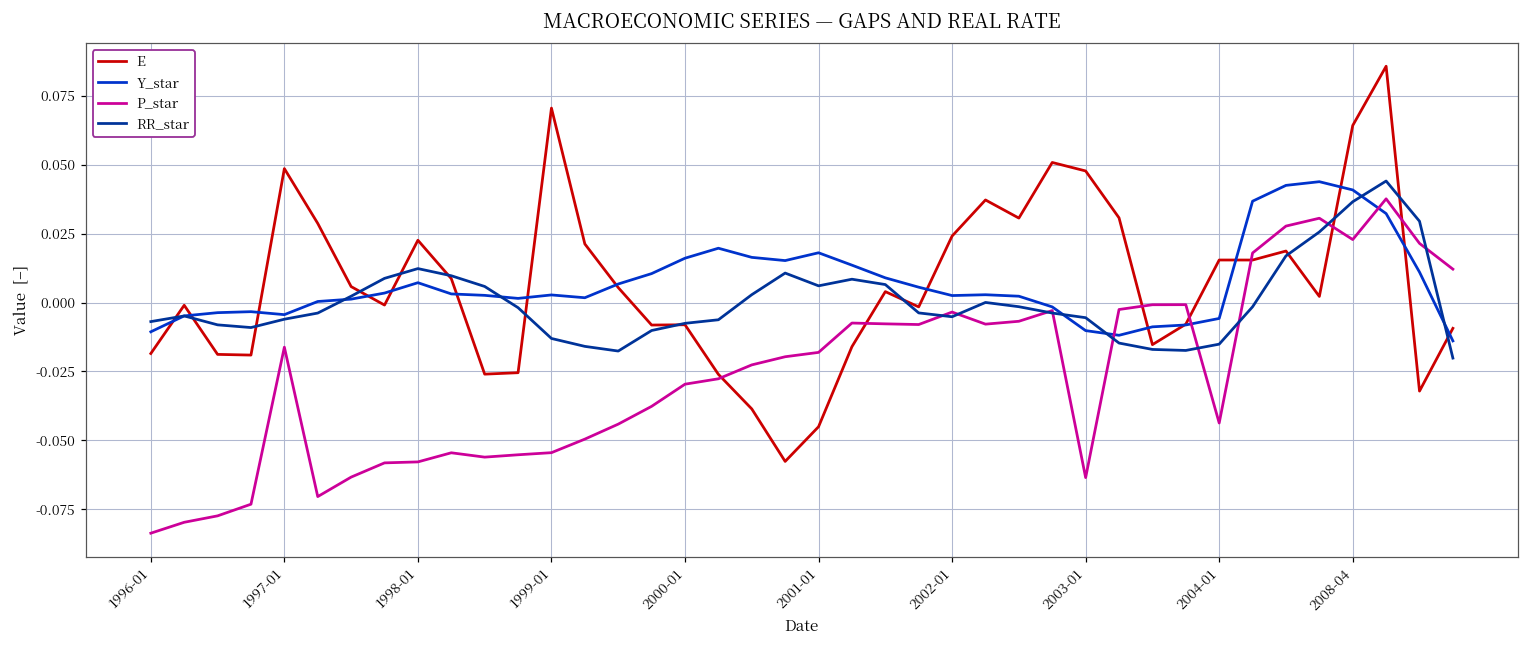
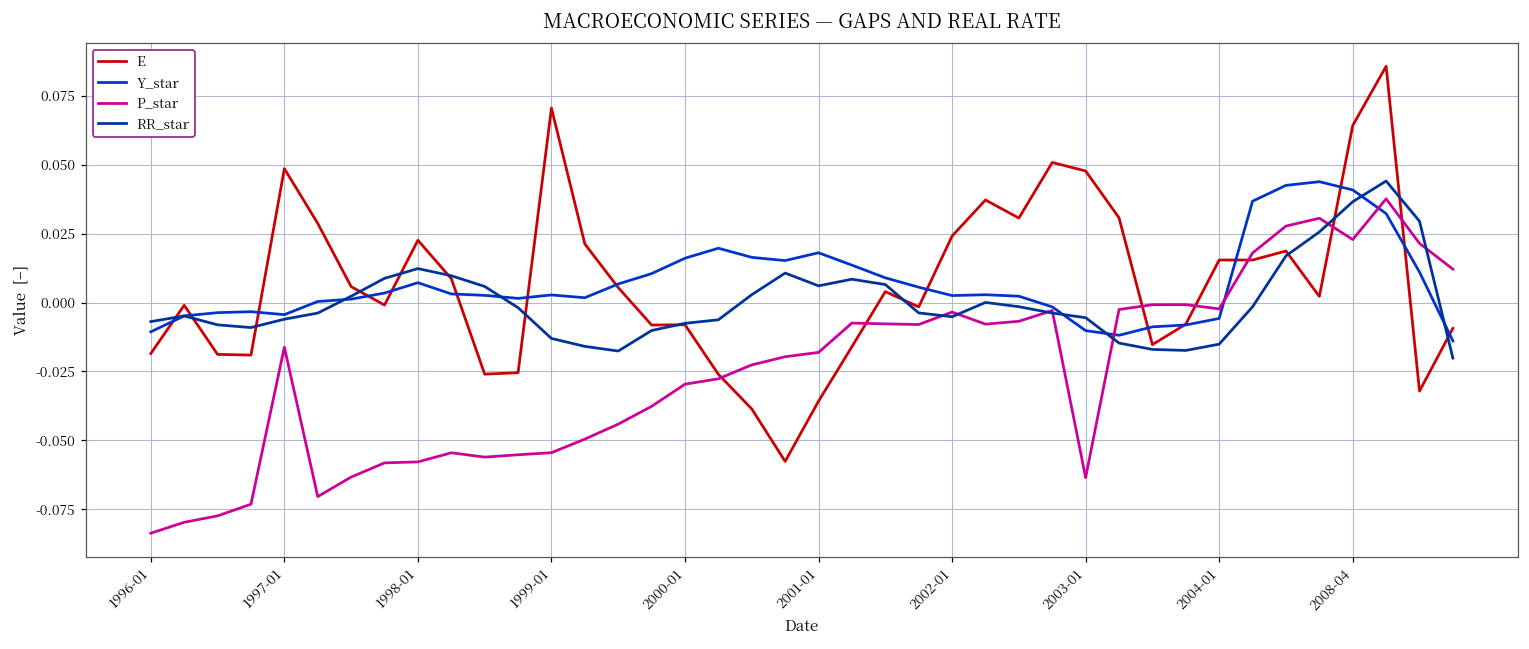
  {
    "E": {
      "1996-01": -0.018,
      "1997-01": 0.049,
      "1998-01": 0.023,
      "1999-01": 0.071,
-     "2001-01": -0.045,
+     "2001-01": -0.036,
      "2002-01": 0.024,
      "2003-01": 0.048,
      "2004-01": 0.015,
      "2008-04": 0.064
    },
    "P_star": {
      "1996-01": -0.084,
      "1997-01": -0.016,
      "1998-01": -0.058,
      "1999-01": -0.054,
      "2000-01": -0.030,
      "2001-01": -0.018,
      "2002-01": -0.003,
      "2003-01": -0.064,
-     "2004-01": -0.044,
+     "2004-01": -0.002,
      "2008-04": 0.023
    }
  }
